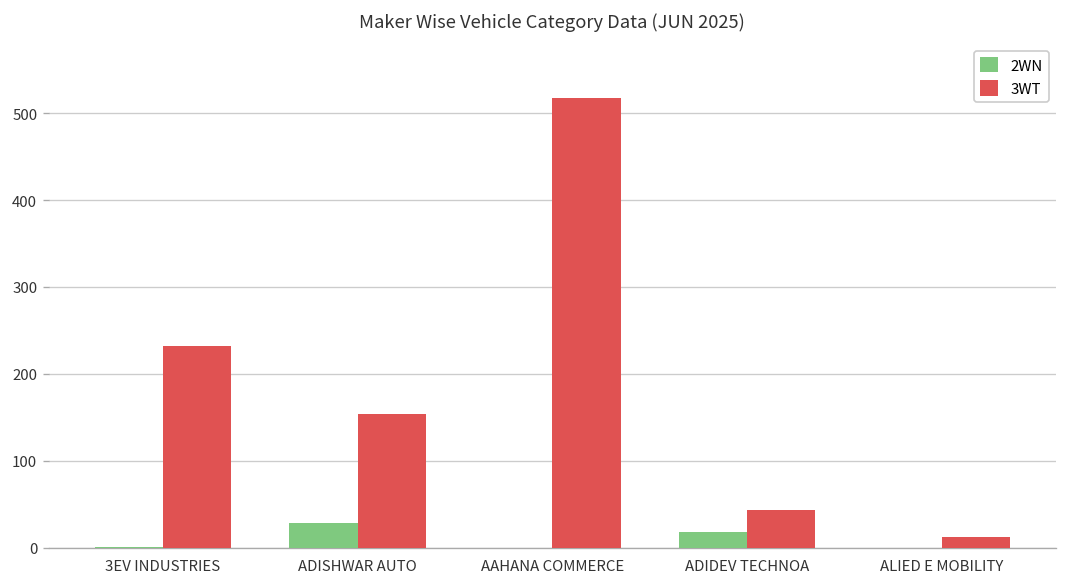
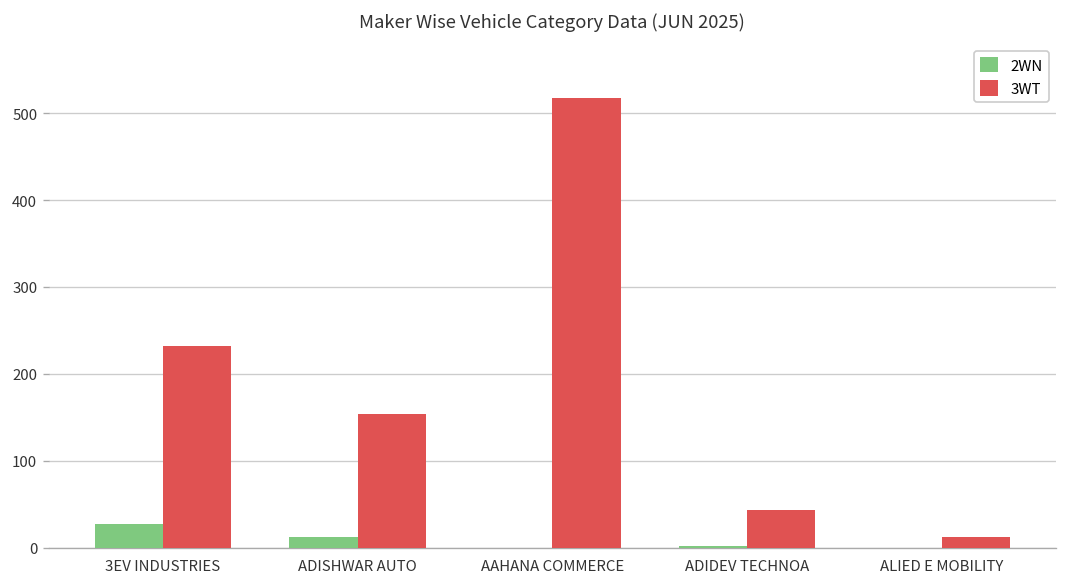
  {
    "2WN": {
-     "3EV INDUSTRIES": 0,
-     "ADISHWAR AUTO": 30,
+     "3EV INDUSTRIES": 30,
+     "ADISHWAR AUTO": 10,
      "AAHANA COMMERCE": 0,
-     "ADIDEV TECHNOA": 20,
+     "ADIDEV TECHNOA": 0,
      "ALIED E MOBILITY": 0
    },
    "3WT": {
      "3EV INDUSTRIES": 230,
      "ADISHWAR AUTO": 150,
      "AAHANA COMMERCE": 520,
      "ADIDEV TECHNOA": 40,
      "ALIED E MOBILITY": 10
    }
  }
